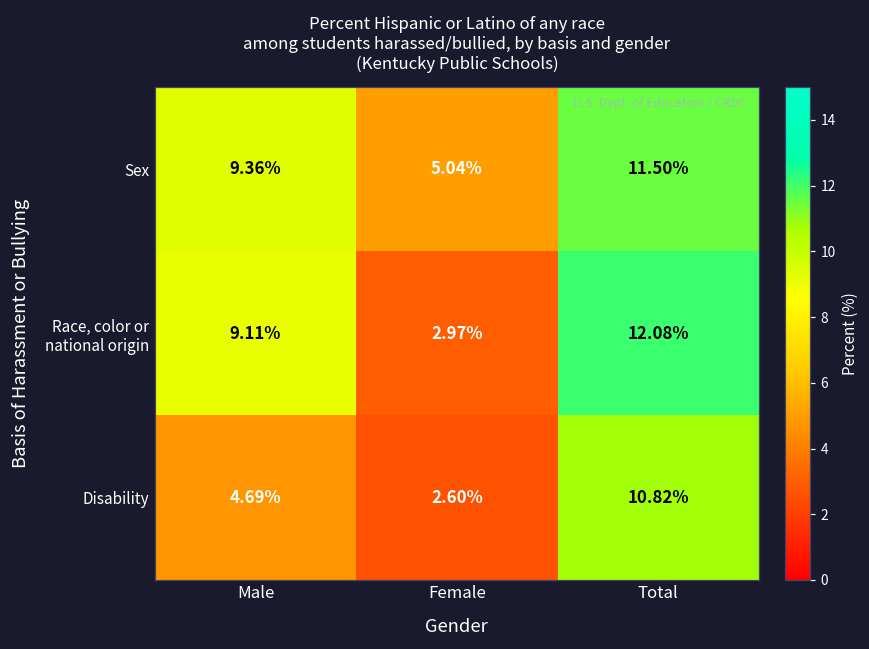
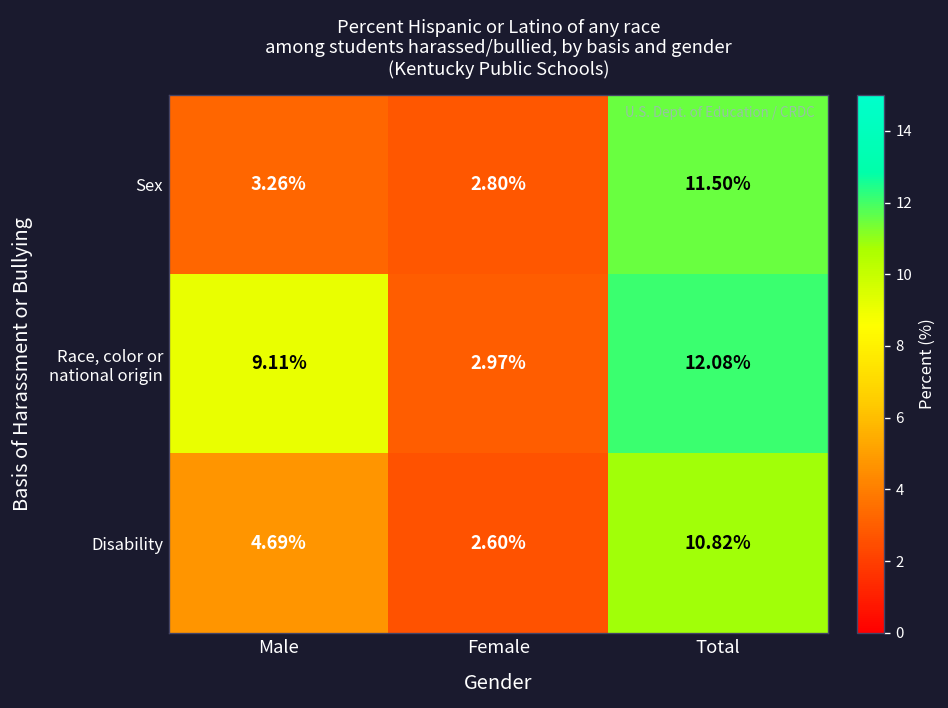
  {
    "Sex": {
-     "Male": "9.36%",
-     "Female": "5.04%"
+     "Male": "3.26%",
+     "Female": "2.80%"
    },
    "Race, color or national origin": {
      "Male": "9.11%",
      "Female": "2.97%",
      "Total": "12.08%"
    },
    "Disability": {
      "Male": "4.69%",
      "Female": "2.60%",
      "Total": "10.82%"
    }
  }
